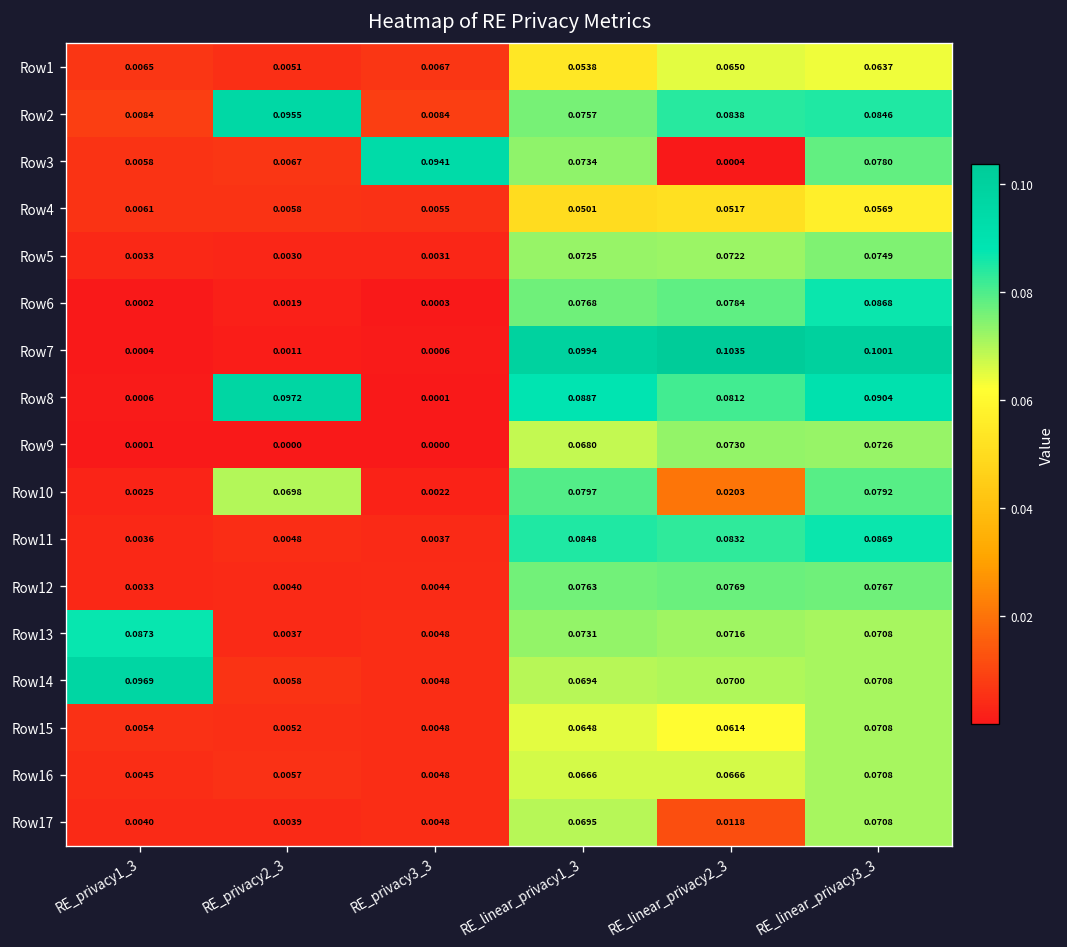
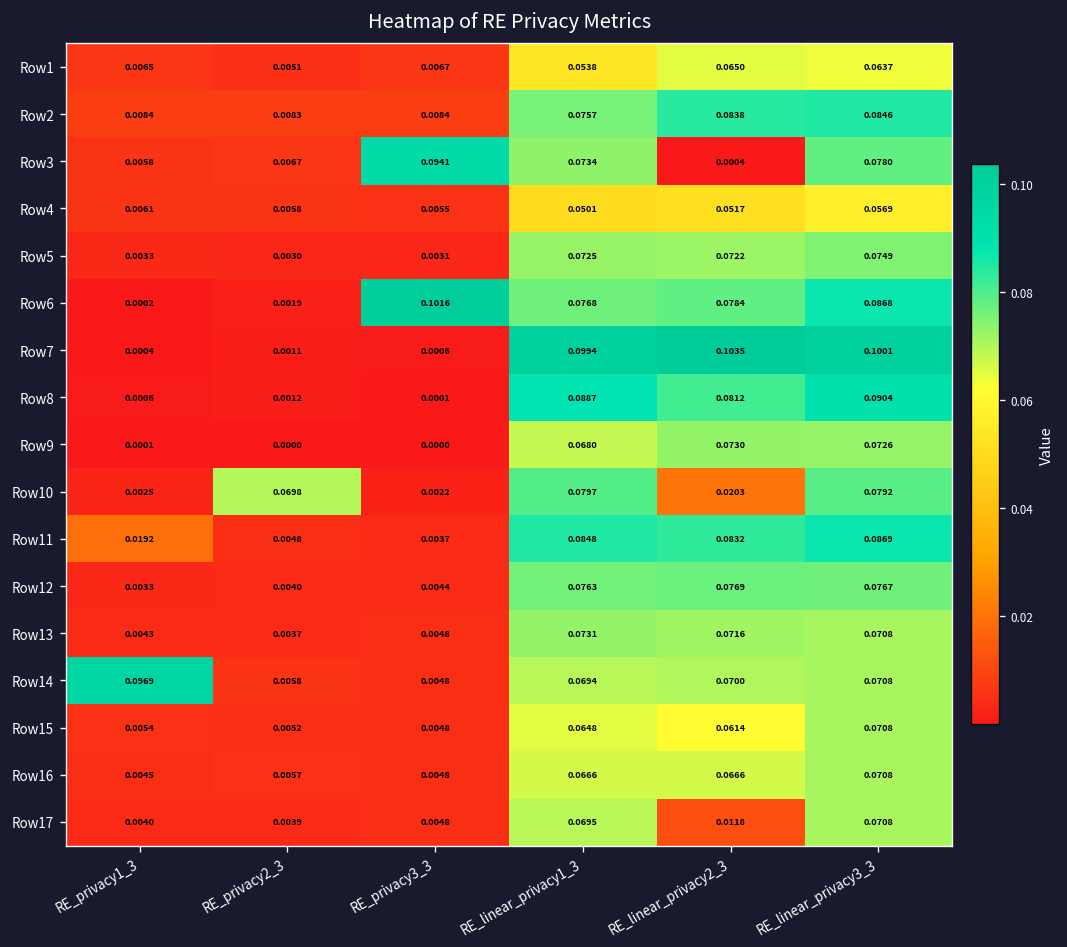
  {
    "Row1": {
      "RE_privacy1_3": 0.0065,
      "RE_privacy2_3": 0.0051,
      "RE_privacy3_3": 0.0067,
      "RE_linear_privacy1_3": 0.0538,
      "RE_linear_privacy2_3": 0.0650,
      "RE_linear_privacy3_3": 0.0637
    },
    "Row2": {
      "RE_privacy1_3": 0.0084,
-     "RE_privacy2_3": 0.0955,
+     "RE_privacy2_3": 0.0083,
      "RE_privacy3_3": 0.0084,
      "RE_linear_privacy1_3": 0.0757,
      "RE_linear_privacy2_3": 0.0838,
      "RE_linear_privacy3_3": 0.0846
    },
    "Row3": {
      "RE_privacy1_3": 0.0058,
      "RE_privacy2_3": 0.0067,
      "RE_privacy3_3": 0.0941,
      "RE_linear_privacy1_3": 0.0734,
      "RE_linear_privacy2_3": 0.0004,
      "RE_linear_privacy3_3": 0.0780
    },
    "Row4": {
      "RE_privacy1_3": 0.0061,
      "RE_privacy2_3": 0.0058,
      "RE_privacy3_3": 0.0055,
      "RE_linear_privacy1_3": 0.0501,
      "RE_linear_privacy2_3": 0.0517,
      "RE_linear_privacy3_3": 0.0569
    },
    "Row5": {
      "RE_privacy1_3": 0.0033,
      "RE_privacy2_3": 0.0030,
      "RE_privacy3_3": 0.0031,
      "RE_linear_privacy1_3": 0.0725,
      "RE_linear_privacy2_3": 0.0722,
      "RE_linear_privacy3_3": 0.0749
    },
    "Row6": {
      "RE_privacy1_3": 0.0002,
      "RE_privacy2_3": 0.0019,
-     "RE_privacy3_3": 0.0003,
+     "RE_privacy3_3": 0.1016,
      "RE_linear_privacy1_3": 0.0768,
      "RE_linear_privacy2_3": 0.0784,
      "RE_linear_privacy3_3": 0.0868
    },
    "Row7": {
      "RE_privacy1_3": 0.0004,
      "RE_privacy2_3": 0.0011,
      "RE_privacy3_3": 0.0006,
      "RE_linear_privacy1_3": 0.0994,
      "RE_linear_privacy2_3": 0.1035,
      "RE_linear_privacy3_3": 0.1001
    },
    "Row8": {
      "RE_privacy1_3": 0.0006,
-     "RE_privacy2_3": 0.0972,
+     "RE_privacy2_3": 0.0012,
      "RE_privacy3_3": 0.0001,
      "RE_linear_privacy1_3": 0.0887,
      "RE_linear_privacy2_3": 0.0812,
      "RE_linear_privacy3_3": 0.0904
    },
    "Row9": {
      "RE_privacy1_3": 0.0001,
      "RE_privacy2_3": 0.0000,
      "RE_privacy3_3": 0.0000,
      "RE_linear_privacy1_3": 0.0680,
      "RE_linear_privacy2_3": 0.0730,
      "RE_linear_privacy3_3": 0.0726
    },
    "Row10": {
      "RE_privacy1_3": 0.0025,
      "RE_privacy2_3": 0.0698,
      "RE_privacy3_3": 0.0022,
      "RE_linear_privacy1_3": 0.0797,
      "RE_linear_privacy2_3": 0.0203,
      "RE_linear_privacy3_3": 0.0792
    },
    "Row11": {
-     "RE_privacy1_3": 0.0036,
+     "RE_privacy1_3": 0.0192,
      "RE_privacy2_3": 0.0048,
      "RE_privacy3_3": 0.0037,
      "RE_linear_privacy1_3": 0.0848,
      "RE_linear_privacy2_3": 0.0832,
      "RE_linear_privacy3_3": 0.0869
    },
    "Row12": {
      "RE_privacy1_3": 0.0033,
      "RE_privacy2_3": 0.0040,
      "RE_privacy3_3": 0.0044,
      "RE_linear_privacy1_3": 0.0763,
      "RE_linear_privacy2_3": 0.0769,
      "RE_linear_privacy3_3": 0.0767
    },
    "Row13": {
-     "RE_privacy1_3": 0.0873,
+     "RE_privacy1_3": 0.0043,
      "RE_privacy2_3": 0.0037,
      "RE_privacy3_3": 0.0048,
      "RE_linear_privacy1_3": 0.0731,
      "RE_linear_privacy2_3": 0.0716,
      "RE_linear_privacy3_3": 0.0708
    },
    "Row14": {
      "RE_privacy1_3": 0.0969,
      "RE_privacy2_3": 0.0058,
      "RE_privacy3_3": 0.0048,
      "RE_linear_privacy1_3": 0.0694,
      "RE_linear_privacy2_3": 0.0700,
      "RE_linear_privacy3_3": 0.0708
    },
    "Row15": {
      "RE_privacy1_3": 0.0054,
      "RE_privacy2_3": 0.0052,
      "RE_privacy3_3": 0.0048,
      "RE_linear_privacy1_3": 0.0648,
      "RE_linear_privacy2_3": 0.0614,
      "RE_linear_privacy3_3": 0.0708
    },
    "Row16": {
      "RE_privacy1_3": 0.0045,
      "RE_privacy2_3": 0.0057,
      "RE_privacy3_3": 0.0048,
      "RE_linear_privacy1_3": 0.0666,
      "RE_linear_privacy2_3": 0.0666,
      "RE_linear_privacy3_3": 0.0708
    },
    "Row17": {
      "RE_privacy1_3": 0.0040,
      "RE_privacy2_3": 0.0039,
      "RE_privacy3_3": 0.0048,
      "RE_linear_privacy1_3": 0.0695,
      "RE_linear_privacy2_3": 0.0118,
      "RE_linear_privacy3_3": 0.0708
    }
  }
